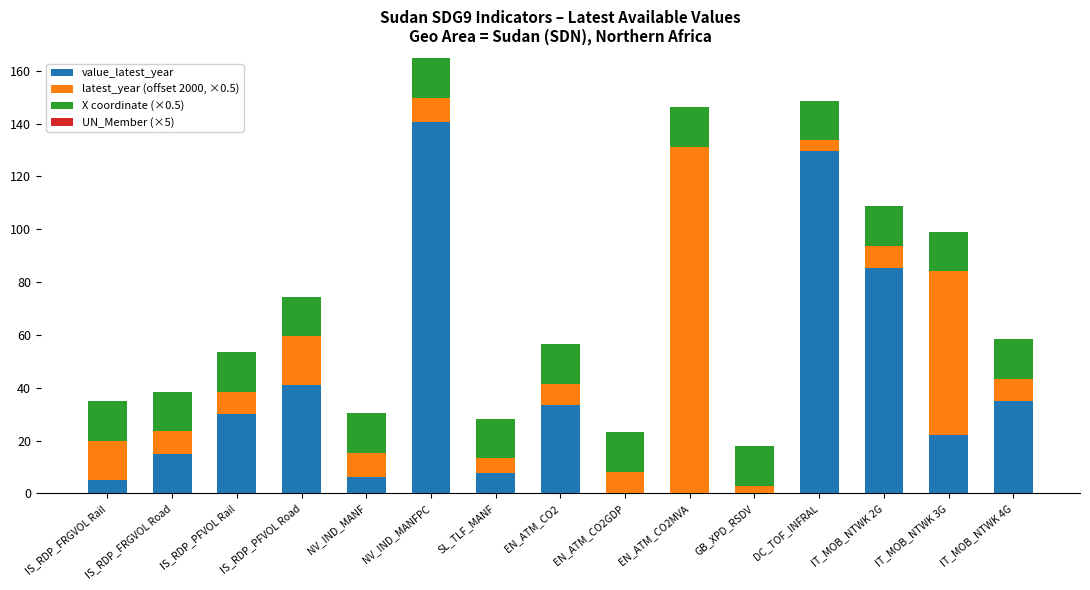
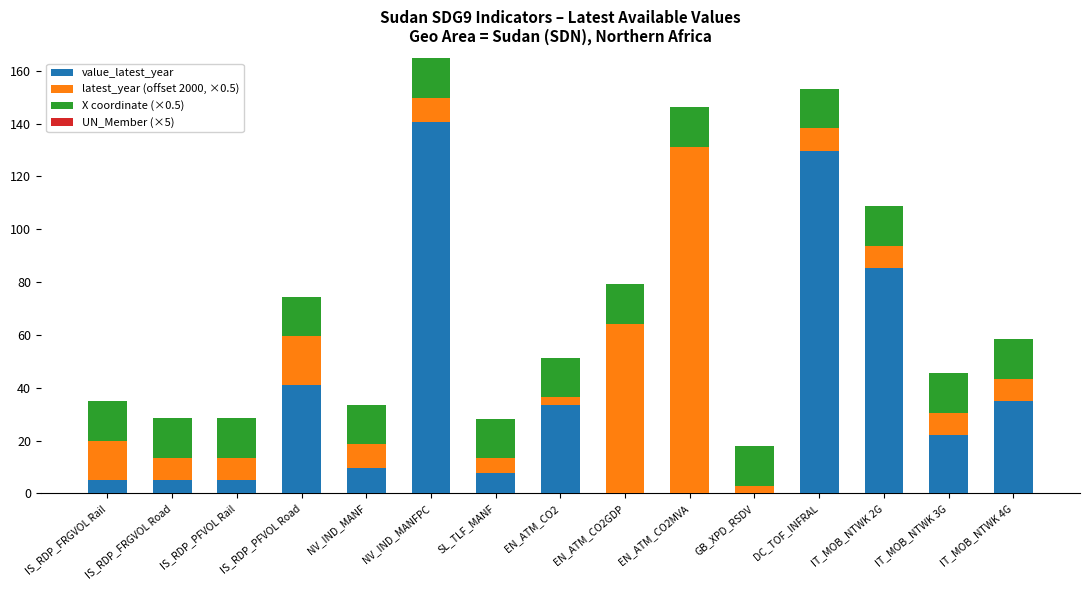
  {
    "value_latest_year": {
      "IS_RDP_FRGVOL Rail": 5,
-     "IS_RDP_FRGVOL Road": 15,
-     "IS_RDP_PFVOL Rail": 30,
+     "IS_RDP_FRGVOL Road": 5,
+     "IS_RDP_PFVOL Rail": 5,
      "IS_RDP_PFVOL Road": 41,
-     "NV_IND_MANF": 6,
+     "NV_IND_MANF": 10,
      "NV_IND_MANFPC": 141,
      "SL_TLF_MANF": 8,
      "EN_ATM_CO2": 33,
      "DC_TOF_INFRAL": 130,
      "IT_MOB_NTWK 2G": 85,
      "IT_MOB_NTWK 3G": 22,
      "IT_MOB_NTWK 4G": 35
    },
    "latest_year (offset 2000, ×0.5)": {
      "IS_RDP_FRGVOL Rail": 15,
      "IS_RDP_FRGVOL Road": 9,
      "IS_RDP_PFVOL Rail": 9,
      "IS_RDP_PFVOL Road": 19,
      "NV_IND_MANF": 9,
      "NV_IND_MANFPC": 9,
      "SL_TLF_MANF": 6,
-     "EN_ATM_CO2": 8,
-     "EN_ATM_CO2GDP": 8,
+     "EN_ATM_CO2": 3,
+     "EN_ATM_CO2GDP": 64,
      "EN_ATM_CO2MVA": 131,
      "GB_XPD_RSDV": 3,
-     "DC_TOF_INFRAL": 4,
+     "DC_TOF_INFRAL": 9,
      "IT_MOB_NTWK 2G": 9,
-     "IT_MOB_NTWK 3G": 62,
+     "IT_MOB_NTWK 3G": 9,
      "IT_MOB_NTWK 4G": 9
    }
  }
